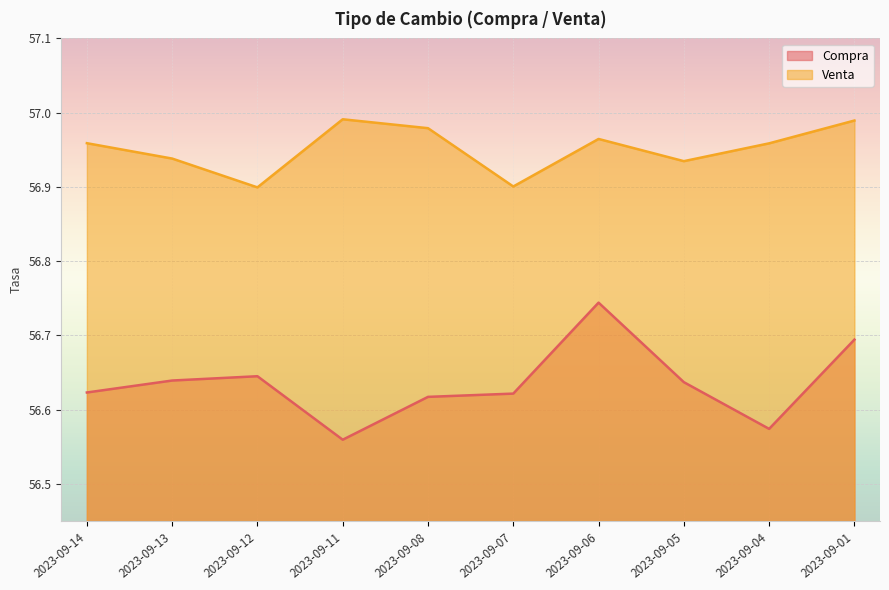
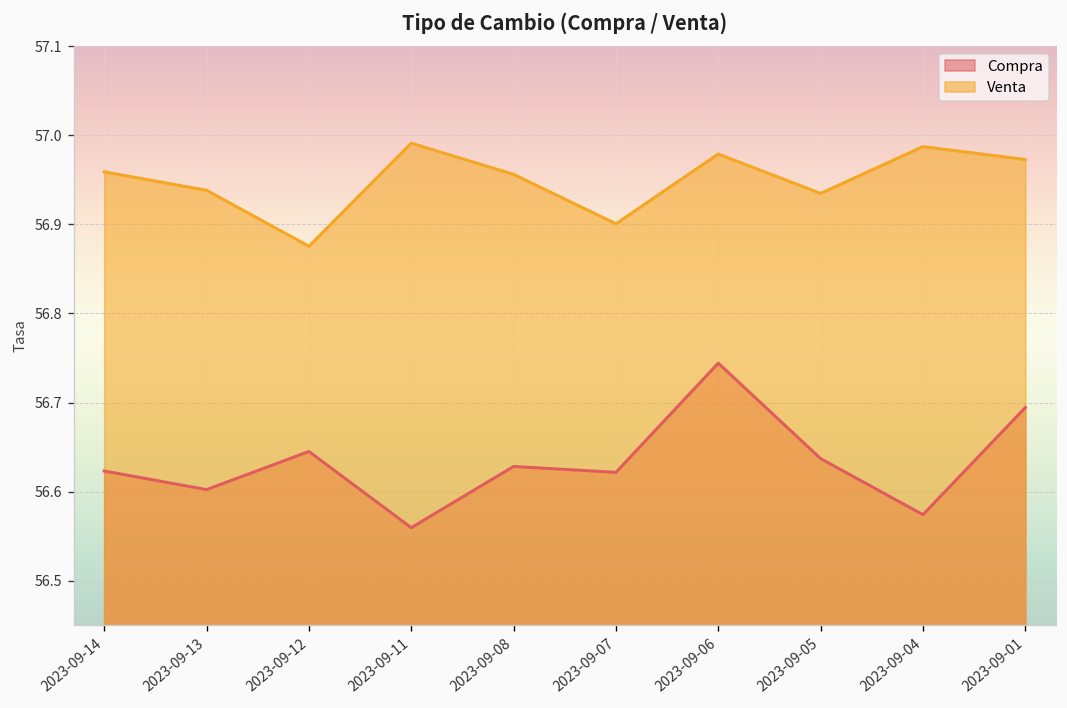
  {
    "Compra": {
      "2023-09-14": 56.62,
-     "2023-09-13": 56.64,
+     "2023-09-13": 56.60,
      "2023-09-12": 56.65,
      "2023-09-11": 56.56,
-     "2023-09-08": 56.62,
+     "2023-09-08": 56.63,
      "2023-09-07": 56.62,
      "2023-09-06": 56.74,
      "2023-09-05": 56.64,
      "2023-09-04": 56.57,
      "2023-09-01": 56.69
    },
    "Venta": {
      "2023-09-14": 56.96,
      "2023-09-13": 56.94,
-     "2023-09-12": 56.90,
+     "2023-09-12": 56.88,
      "2023-09-11": 56.99,
-     "2023-09-08": 56.98,
+     "2023-09-08": 56.96,
      "2023-09-07": 56.90,
-     "2023-09-06": 56.96,
+     "2023-09-06": 56.98,
      "2023-09-05": 56.93,
-     "2023-09-04": 56.96,
-     "2023-09-01": 56.99
+     "2023-09-04": 56.99,
+     "2023-09-01": 56.97
    }
  }
